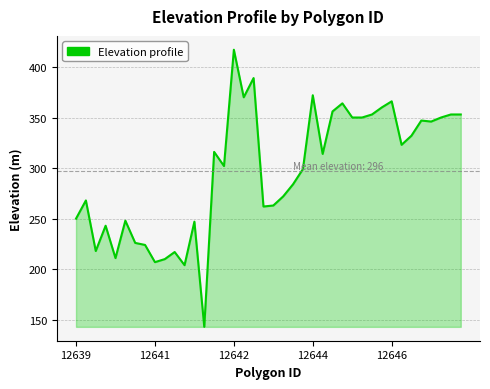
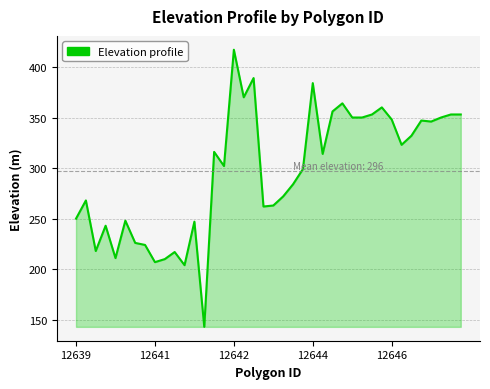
  {
    "12639": 250,
    "12641": 207,
    "12642": 417,
-   "12644": 372,
-   "12646": 366
+   "12644": 384,
+   "12646": 348
  }
